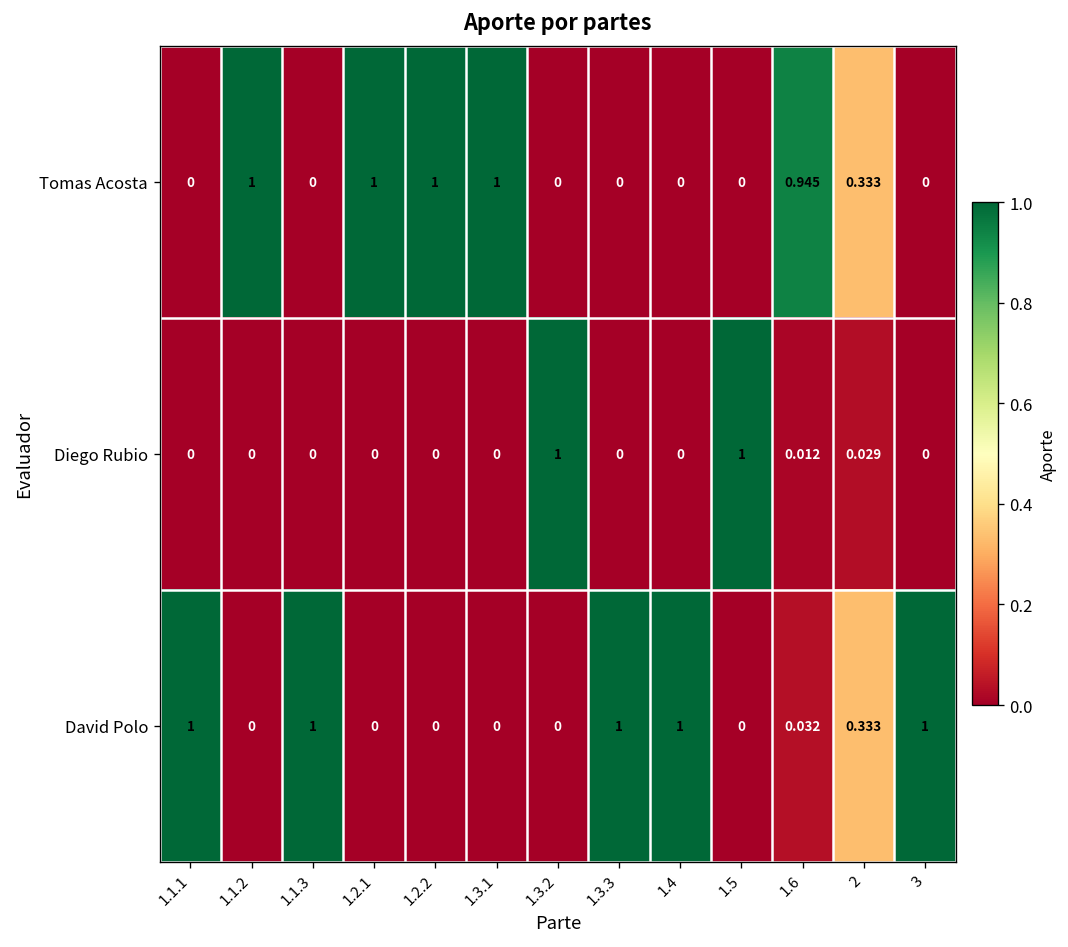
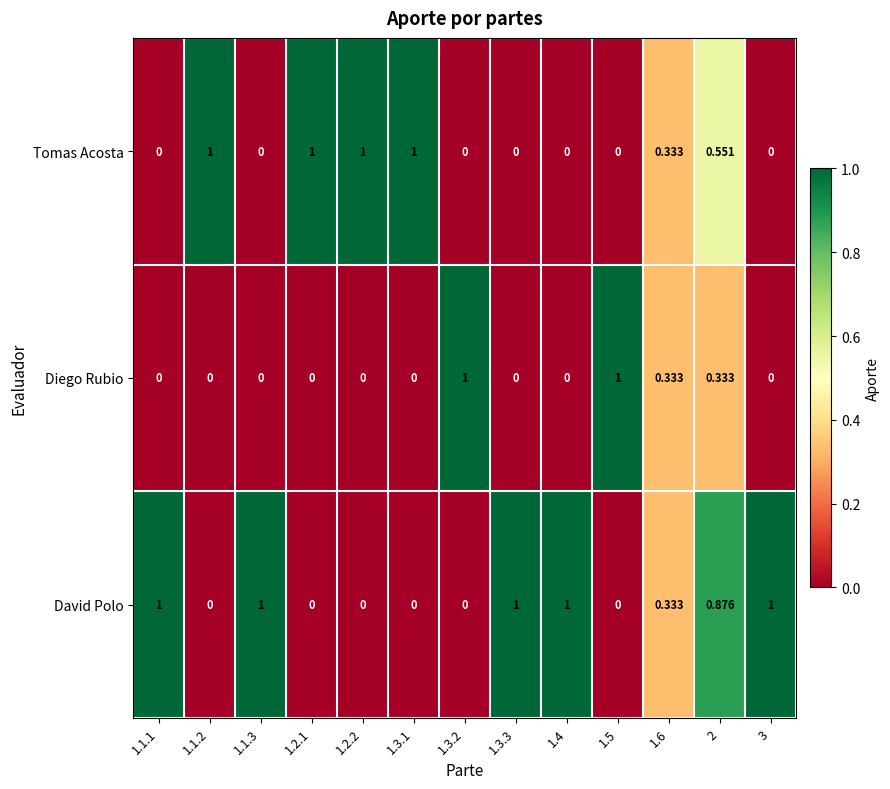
  {
    "Tomas Acosta": {
      "1.1.1": 0,
      "1.1.2": 1,
      "1.1.3": 0,
      "1.2.1": 1,
      "1.2.2": 1,
      "1.3.1": 1,
      "1.3.2": 0,
      "1.3.3": 0,
      "1.4": 0,
      "1.5": 0,
-     "1.6": 0.945,
-     "2": 0.333,
+     "1.6": 0.333,
+     "2": 0.551,
      "3": 0
    },
    "Diego Rubio": {
      "1.1.1": 0,
      "1.1.2": 0,
      "1.1.3": 0,
      "1.2.1": 0,
      "1.2.2": 0,
      "1.3.1": 0,
      "1.3.2": 1,
      "1.3.3": 0,
      "1.4": 0,
      "1.5": 1,
-     "1.6": 0.012,
-     "2": 0.029,
+     "1.6": 0.333,
+     "2": 0.333,
      "3": 0
    },
    "David Polo": {
      "1.1.1": 1,
      "1.1.2": 0,
      "1.1.3": 1,
      "1.2.1": 0,
      "1.2.2": 0,
      "1.3.1": 0,
      "1.3.2": 0,
      "1.3.3": 1,
      "1.4": 1,
      "1.5": 0,
-     "1.6": 0.032,
-     "2": 0.333,
+     "1.6": 0.333,
+     "2": 0.876,
      "3": 1
    }
  }
